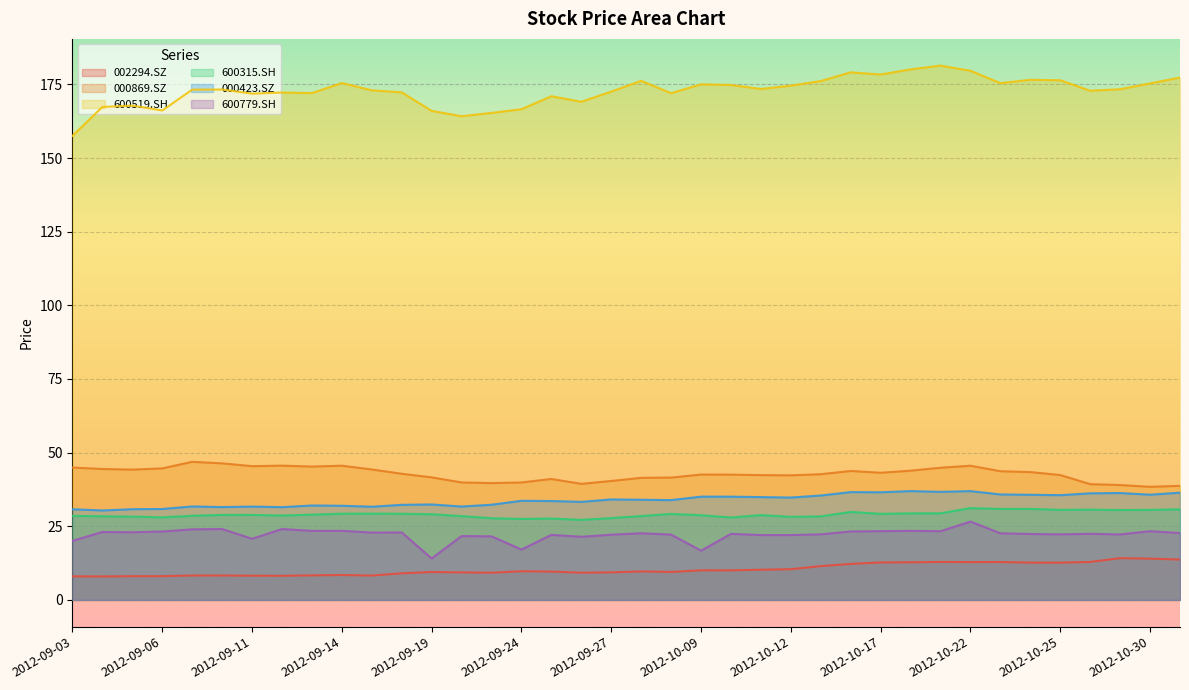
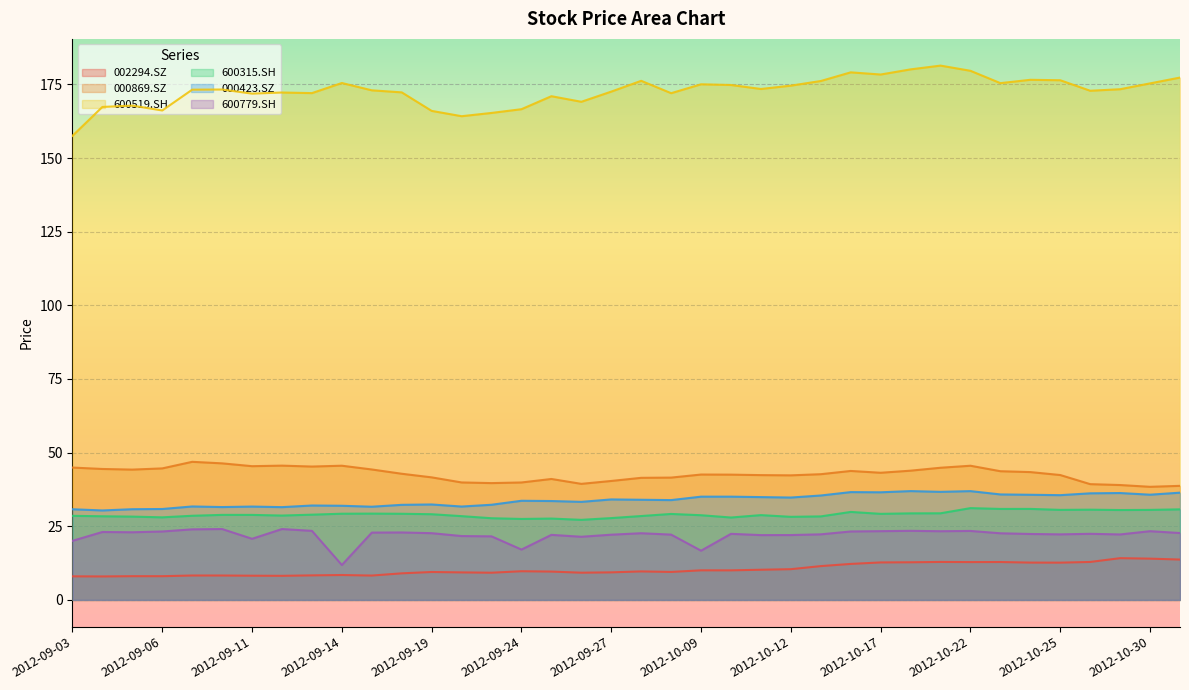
  {
    "600779.SH": {
      "2012-09-03": 20,
      "2012-09-06": 23,
      "2012-09-11": 21,
-     "2012-09-14": 23,
-     "2012-09-19": 14,
+     "2012-09-14": 12,
+     "2012-09-19": 23,
      "2012-09-24": 17,
      "2012-09-27": 22,
      "2012-10-09": 17,
      "2012-10-12": 22,
      "2012-10-17": 23,
-     "2012-10-22": 27,
+     "2012-10-22": 23,
      "2012-10-25": 22,
      "2012-10-30": 23
    }
  }
